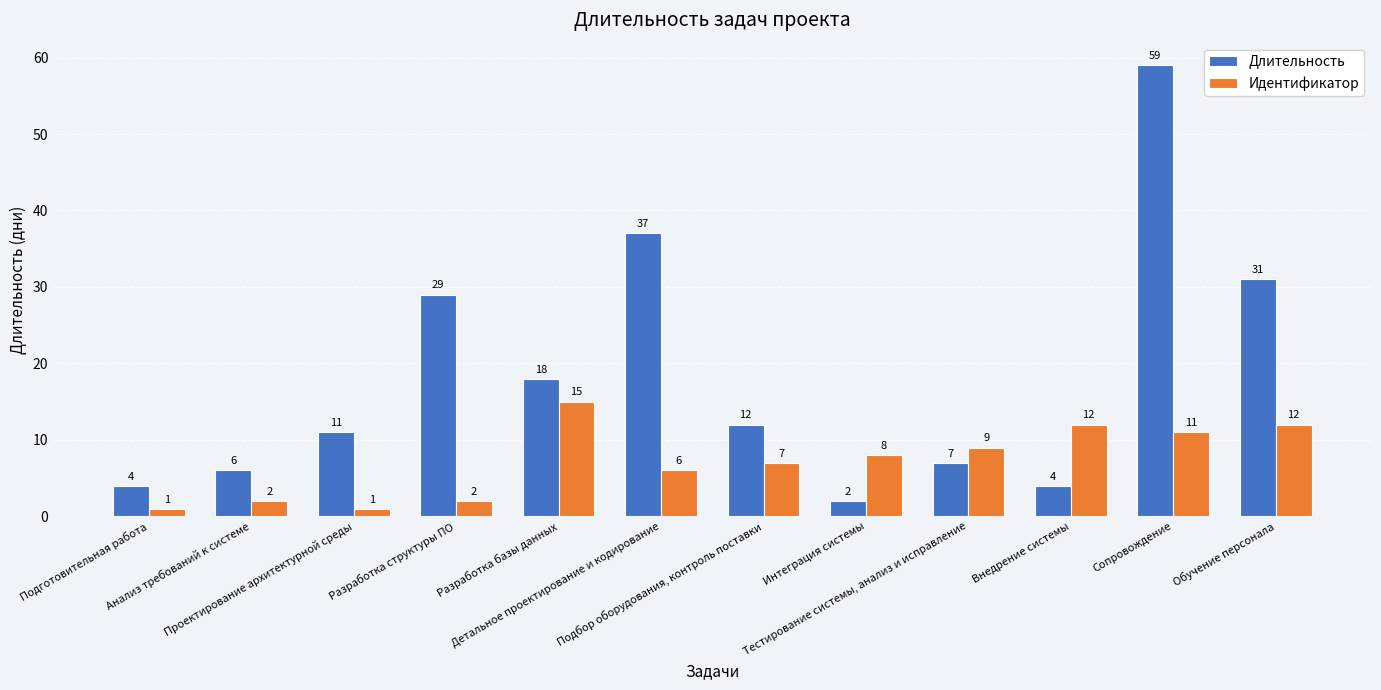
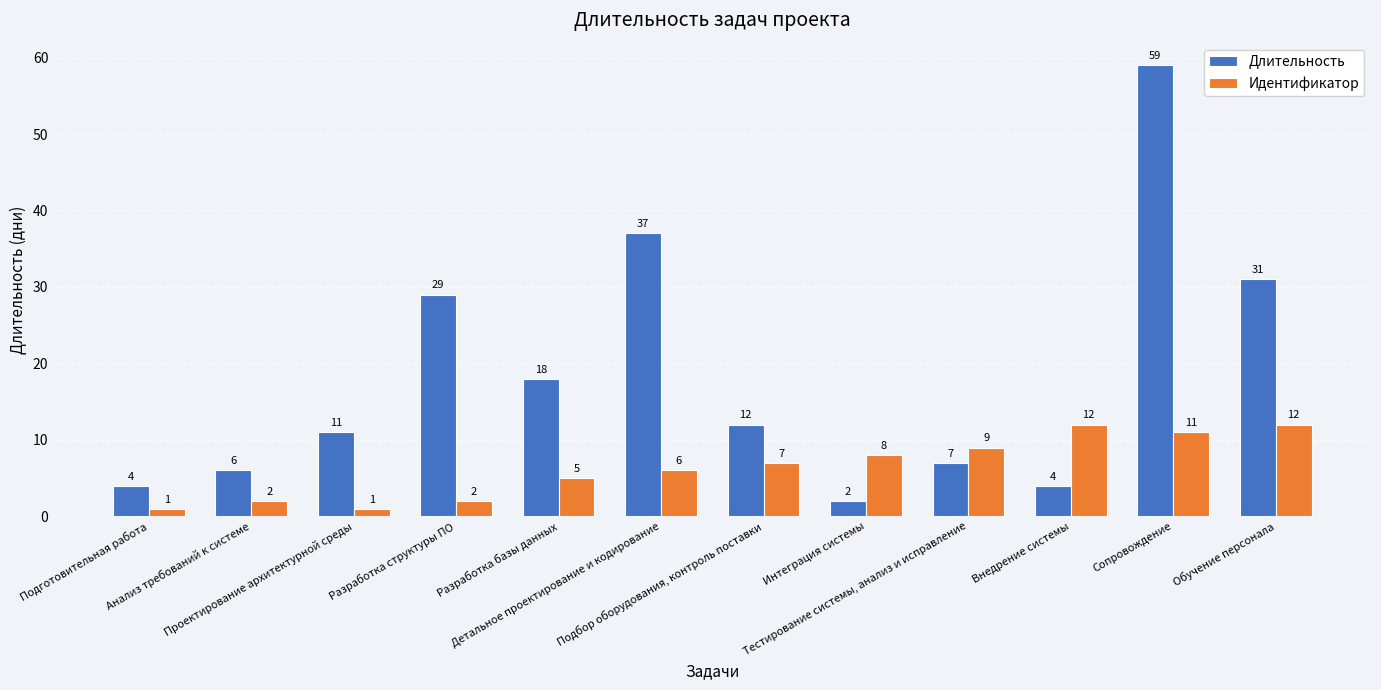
  {
    "Длительность": {
      "Подготовительная работа": 4,
      "Анализ требований к системе": 6,
      "Проектирование архитектурной среды": 11,
      "Разработка структуры ПО": 29,
      "Разработка базы данных": 18,
      "Детальное проектирование и кодирование": 37,
      "Подбор оборудования, контроль поставки": 12,
      "Интеграция системы": 2,
      "Тестирование системы, анализ и исправление": 7,
      "Внедрение системы": 4,
      "Сопровождение": 59,
      "Обучение персонала": 31
    },
    "Идентификатор": {
      "Подготовительная работа": 1,
      "Анализ требований к системе": 2,
      "Проектирование архитектурной среды": 1,
      "Разработка структуры ПО": 2,
-     "Разработка базы данных": 15,
+     "Разработка базы данных": 5,
      "Детальное проектирование и кодирование": 6,
      "Подбор оборудования, контроль поставки": 7,
      "Интеграция системы": 8,
      "Тестирование системы, анализ и исправление": 9,
      "Внедрение системы": 12,
      "Сопровождение": 11,
      "Обучение персонала": 12
    }
  }
